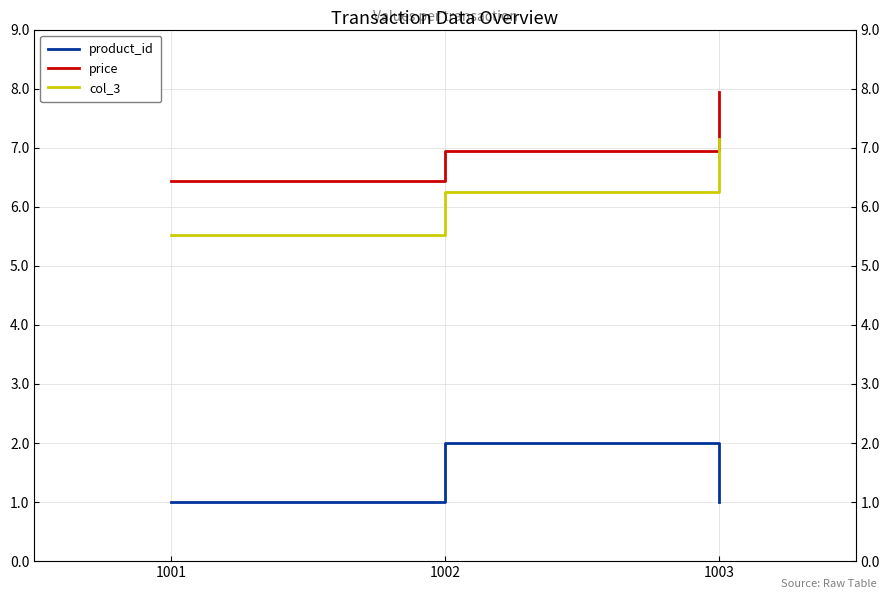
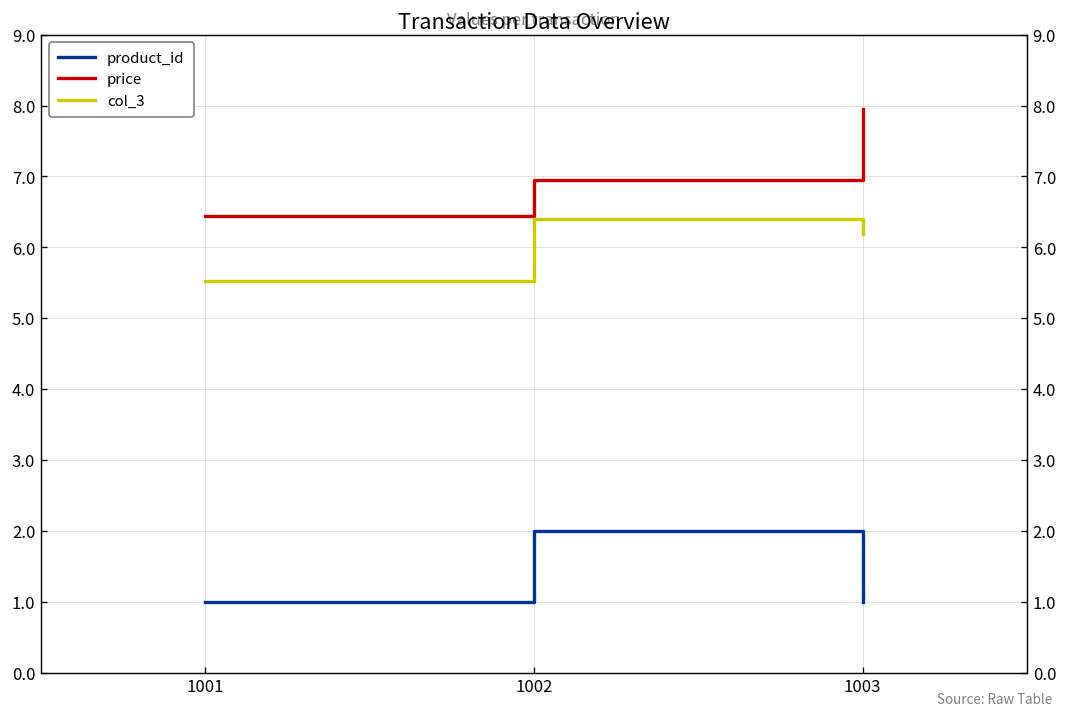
  {
    "product_id": {
      "1001": 1.0,
      "1002": 2.0,
      "1003": 1.0
    },
    "price": {
      "1001": 6.4,
      "1002": 7.0,
      "1003": 8.0
    },
    "col_3": {
      "1001": 5.5,
-     "1002": 6.3,
-     "1003": 7.2
+     "1002": 6.4,
+     "1003": 6.2
    }
  }
